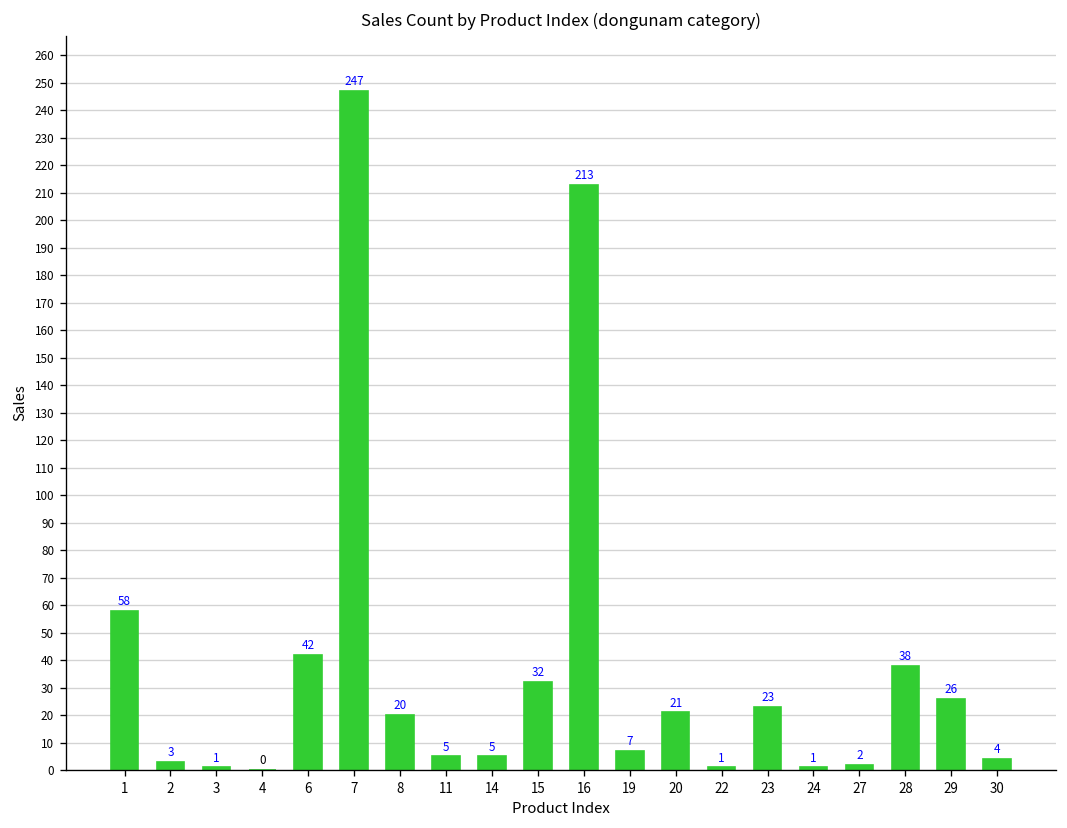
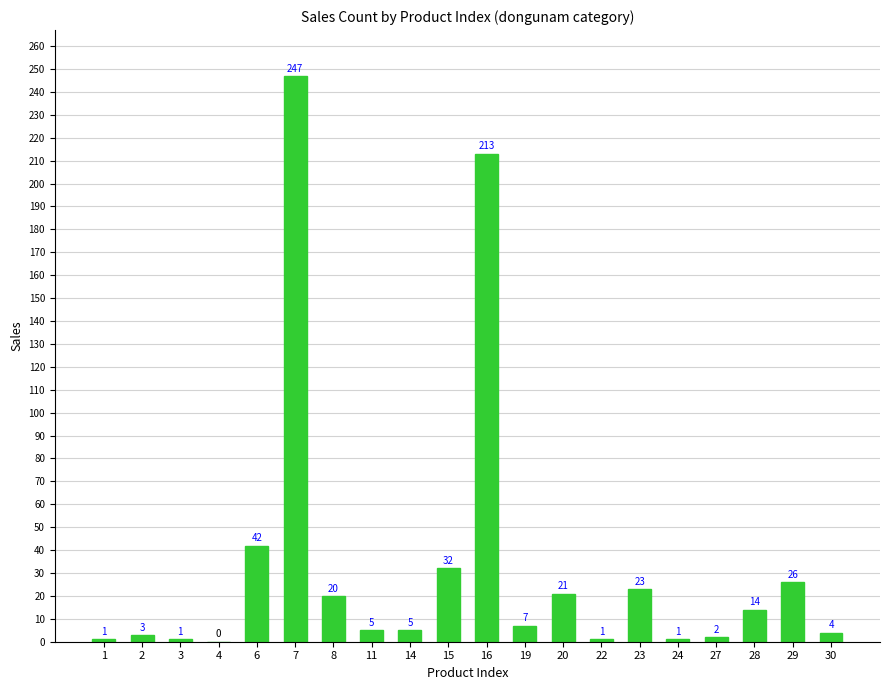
  {
-   "1": 58,
+   "1": 1,
    "2": 3,
    "3": 1,
    "4": 0,
    "6": 42,
    "7": 247,
    "8": 20,
    "11": 5,
    "14": 5,
    "15": 32,
    "16": 213,
    "19": 7,
    "20": 21,
    "22": 1,
    "23": 23,
    "24": 1,
    "27": 2,
-   "28": 38,
+   "28": 14,
    "29": 26,
    "30": 4
  }
